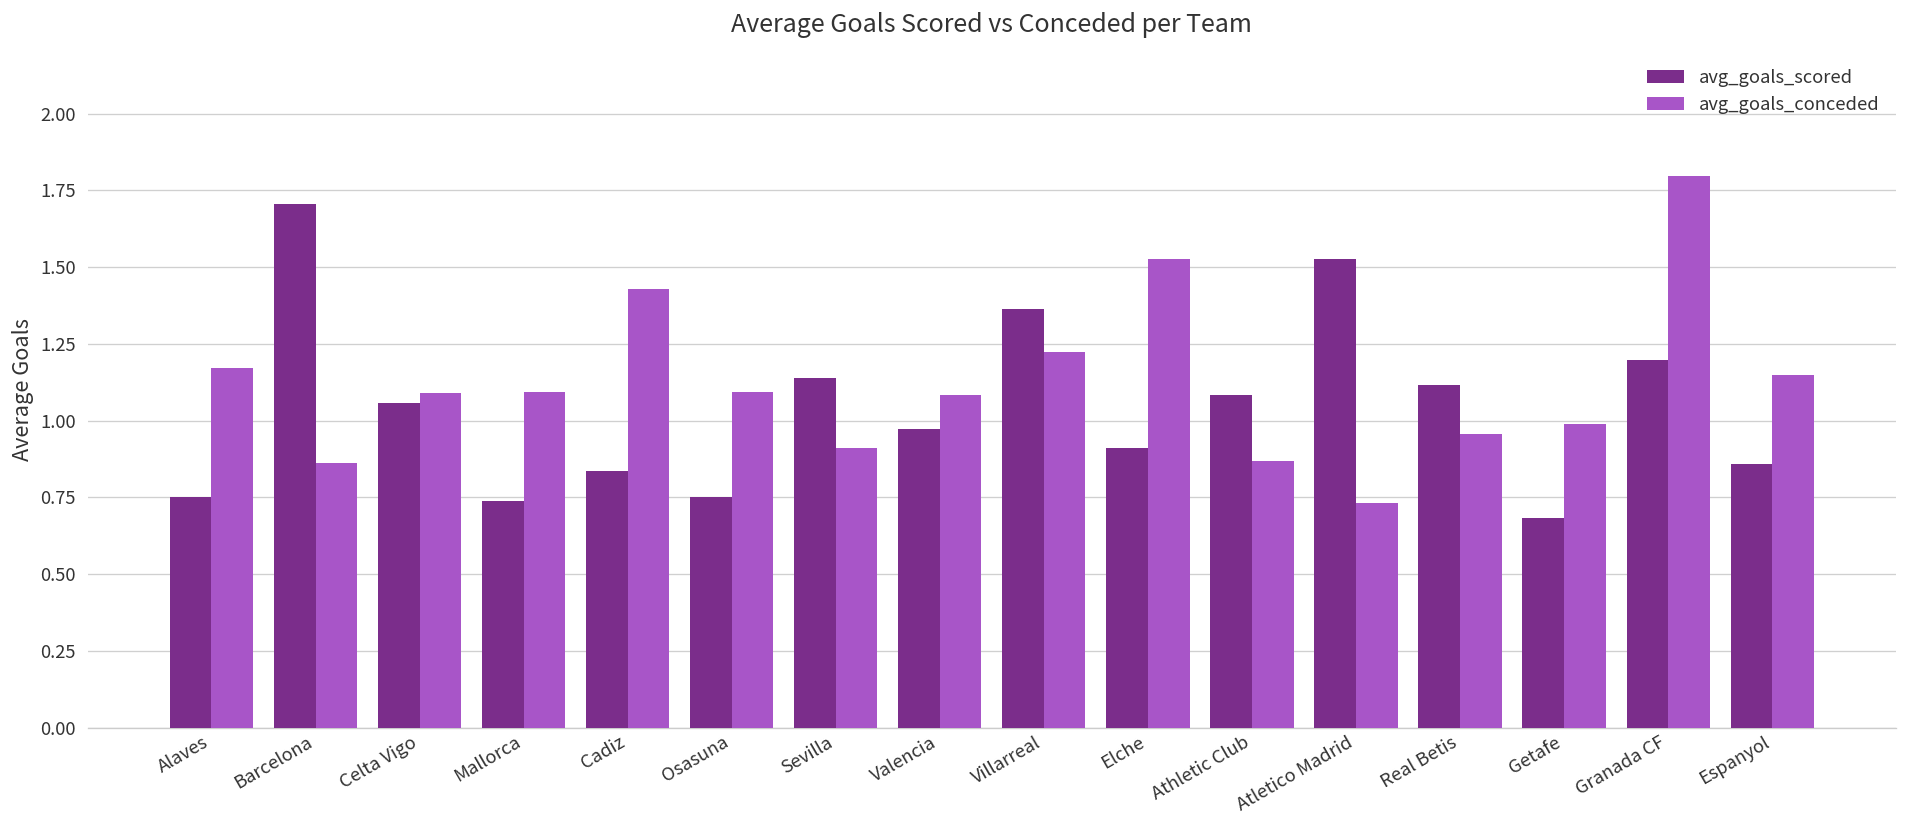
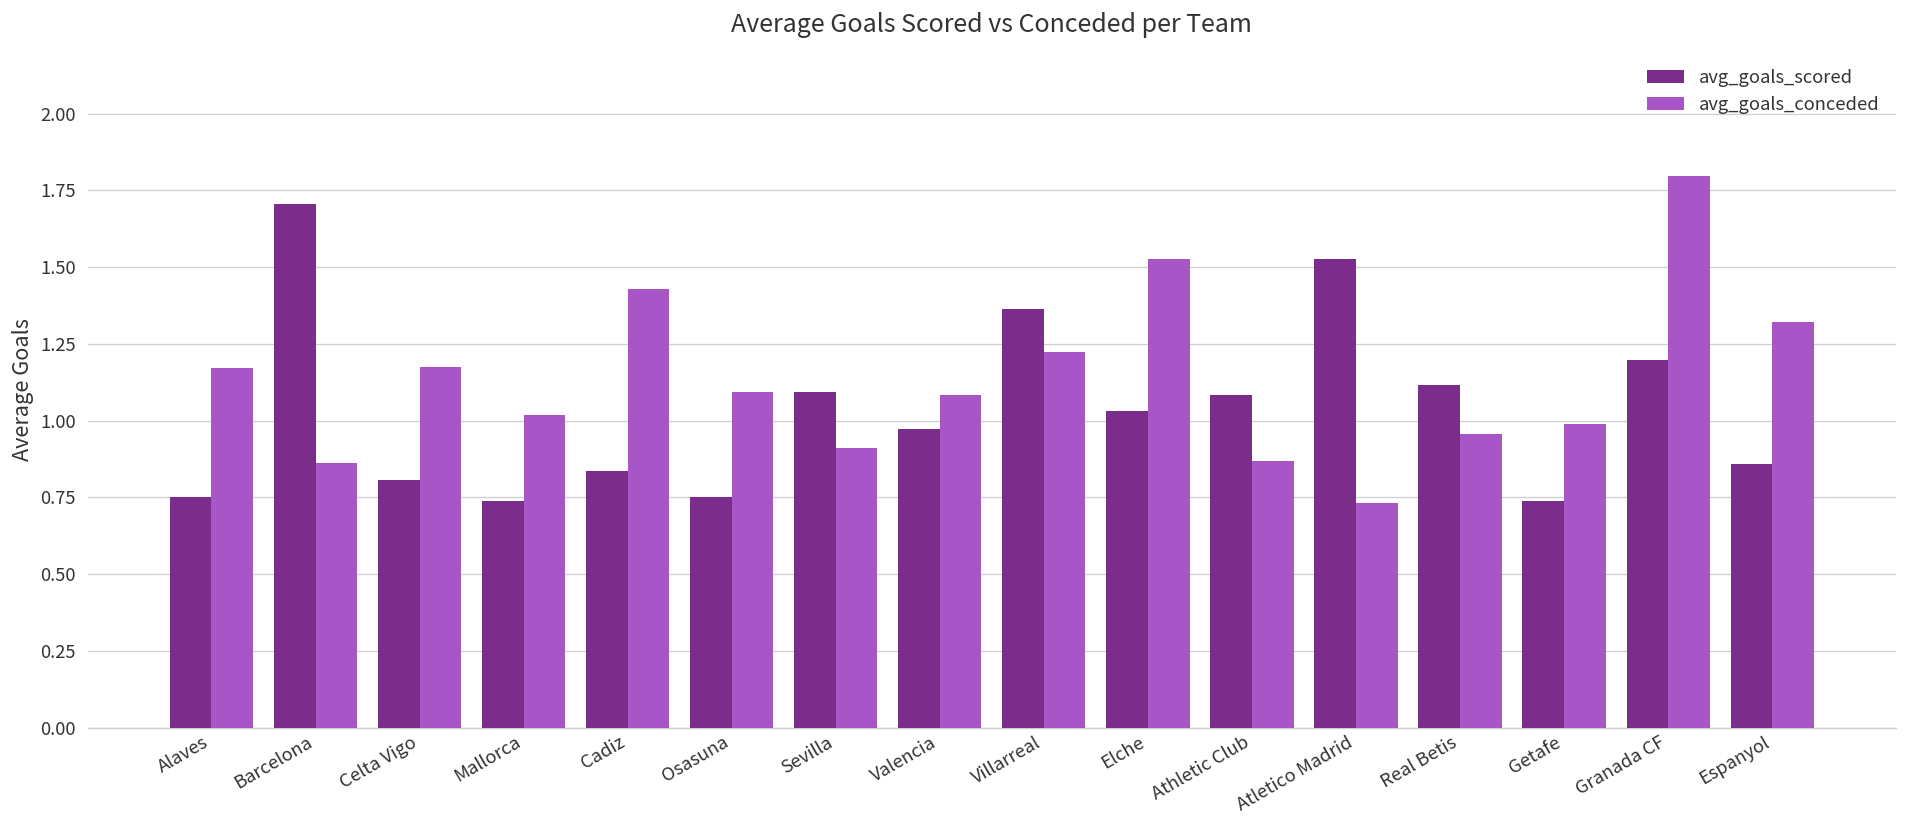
  {
    "avg_goals_scored": {
      "Alaves": 0.75,
      "Barcelona": 1.71,
-     "Celta Vigo": 1.06,
+     "Celta Vigo": 0.81,
      "Mallorca": 0.74,
      "Cadiz": 0.84,
      "Osasuna": 0.75,
-     "Sevilla": 1.14,
+     "Sevilla": 1.09,
      "Valencia": 0.97,
      "Villarreal": 1.36,
-     "Elche": 0.91,
+     "Elche": 1.03,
      "Athletic Club": 1.08,
      "Atletico Madrid": 1.53,
      "Real Betis": 1.12,
-     "Getafe": 0.68,
+     "Getafe": 0.74,
      "Granada CF": 1.20,
      "Espanyol": 0.86
    },
    "avg_goals_conceded": {
      "Alaves": 1.17,
      "Barcelona": 0.86,
-     "Celta Vigo": 1.09,
-     "Mallorca": 1.09,
+     "Celta Vigo": 1.17,
+     "Mallorca": 1.02,
      "Cadiz": 1.43,
      "Osasuna": 1.09,
      "Sevilla": 0.91,
      "Valencia": 1.08,
      "Villarreal": 1.22,
      "Elche": 1.53,
      "Athletic Club": 0.87,
      "Atletico Madrid": 0.73,
      "Real Betis": 0.96,
      "Getafe": 0.99,
      "Granada CF": 1.80,
-     "Espanyol": 1.15
+     "Espanyol": 1.32
    }
  }
